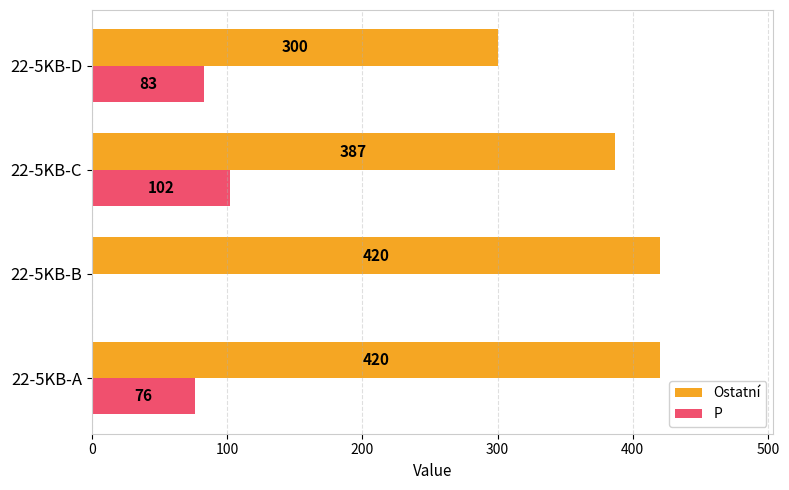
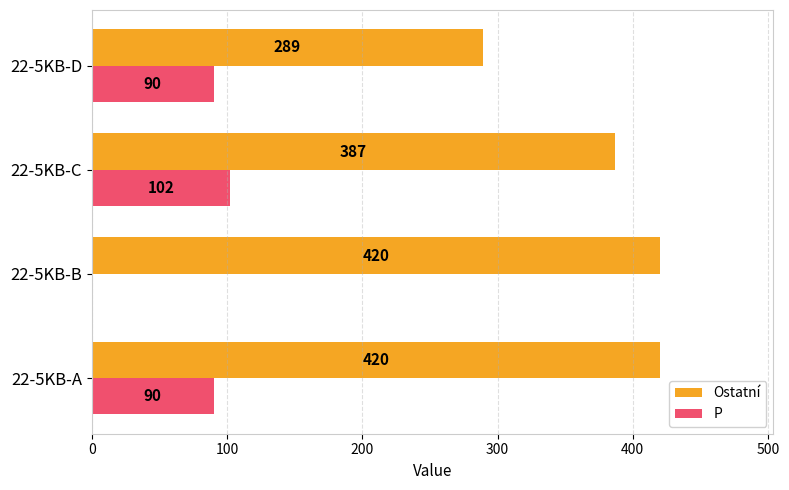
  {
    "Ostatní": {
-     "22-5KB-D": 300,
+     "22-5KB-D": 289,
      "22-5KB-C": 387,
      "22-5KB-B": 420,
      "22-5KB-A": 420
    },
    "P": {
-     "22-5KB-D": 83,
+     "22-5KB-D": 90,
      "22-5KB-C": 102,
-     "22-5KB-A": 76
+     "22-5KB-A": 90
    }
  }
